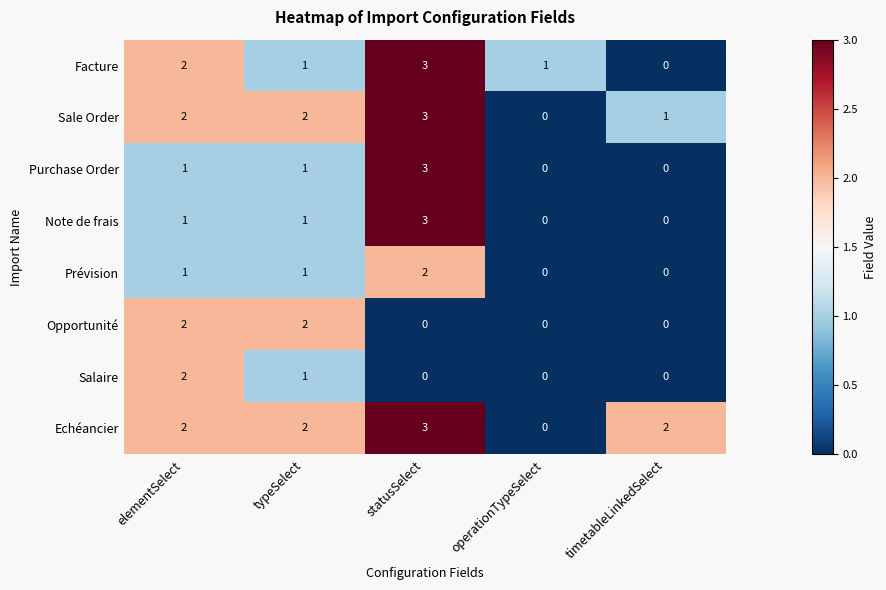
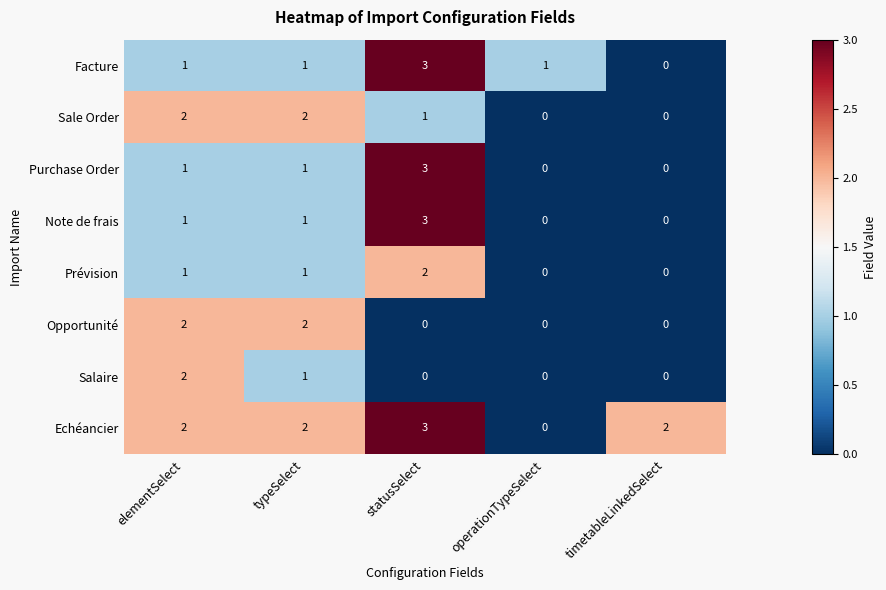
  {
    "Facture": {
-     "elementSelect": 2,
+     "elementSelect": 1,
      "typeSelect": 1,
      "statusSelect": 3,
      "operationTypeSelect": 1,
      "timetableLinkedSelect": 0
    },
    "Sale Order": {
      "elementSelect": 2,
      "typeSelect": 2,
-     "statusSelect": 3,
+     "statusSelect": 1,
      "operationTypeSelect": 0,
-     "timetableLinkedSelect": 1
+     "timetableLinkedSelect": 0
    },
    "Purchase Order": {
      "elementSelect": 1,
      "typeSelect": 1,
      "statusSelect": 3,
      "operationTypeSelect": 0,
      "timetableLinkedSelect": 0
    },
    "Note de frais": {
      "elementSelect": 1,
      "typeSelect": 1,
      "statusSelect": 3,
      "operationTypeSelect": 0,
      "timetableLinkedSelect": 0
    },
    "Prévision": {
      "elementSelect": 1,
      "typeSelect": 1,
      "statusSelect": 2,
      "operationTypeSelect": 0,
      "timetableLinkedSelect": 0
    },
    "Opportunité": {
      "elementSelect": 2,
      "typeSelect": 2,
      "statusSelect": 0,
      "operationTypeSelect": 0,
      "timetableLinkedSelect": 0
    },
    "Salaire": {
      "elementSelect": 2,
      "typeSelect": 1,
      "statusSelect": 0,
      "operationTypeSelect": 0,
      "timetableLinkedSelect": 0
    },
    "Echéancier": {
      "elementSelect": 2,
      "typeSelect": 2,
      "statusSelect": 3,
      "operationTypeSelect": 0,
      "timetableLinkedSelect": 2
    }
  }
